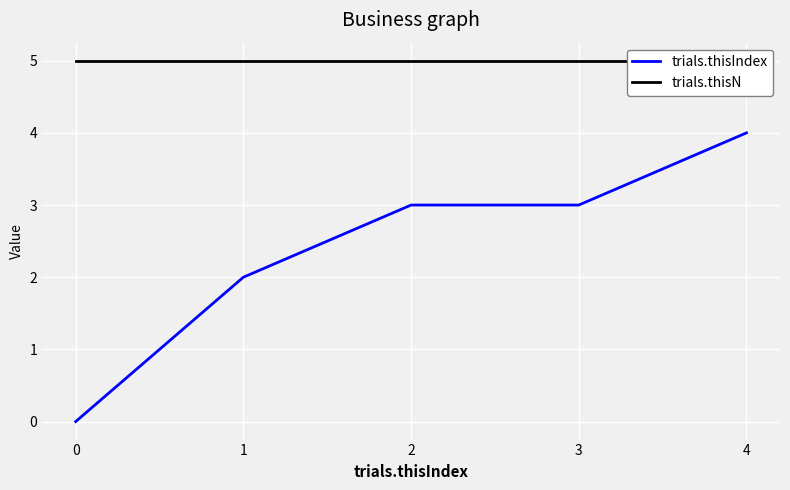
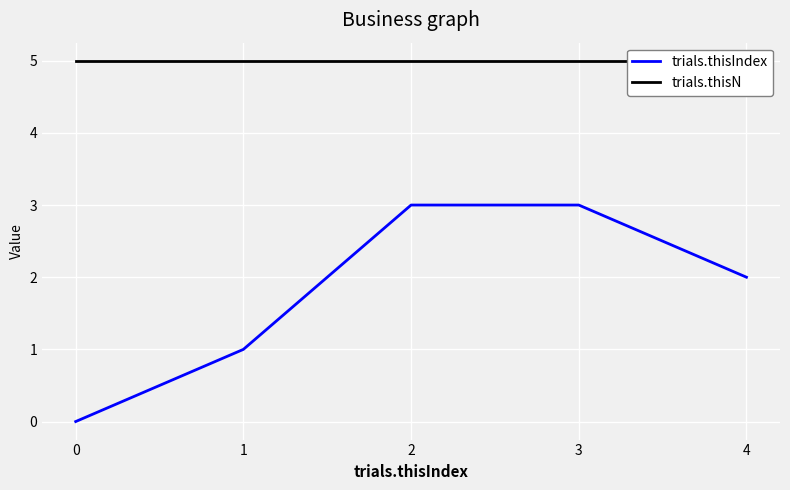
  {
    "trials.thisIndex": {
      "0": 0,
-     "1": 2,
+     "1": 1,
      "2": 3,
      "3": 3,
-     "4": 4
+     "4": 2
    },
    "trials.thisN": {
      "0": 5,
      "1": 5,
      "2": 5,
      "3": 5
    }
  }
